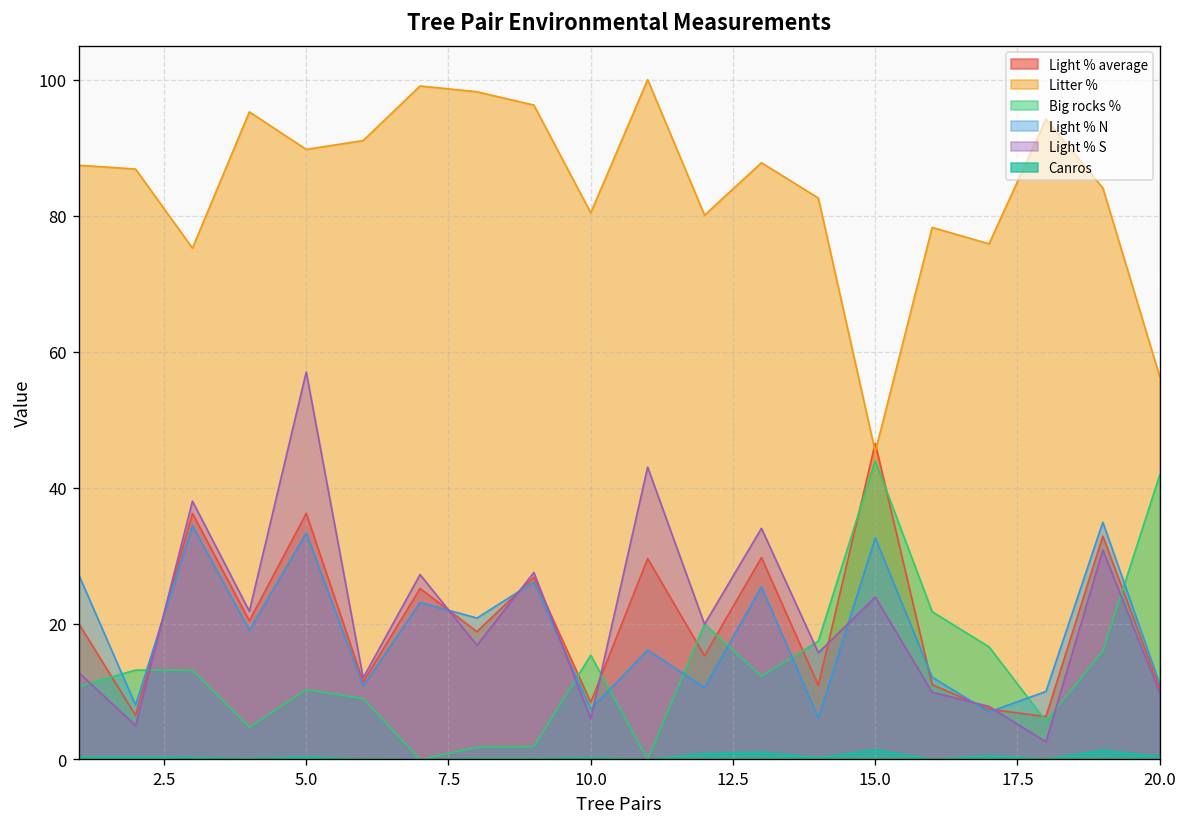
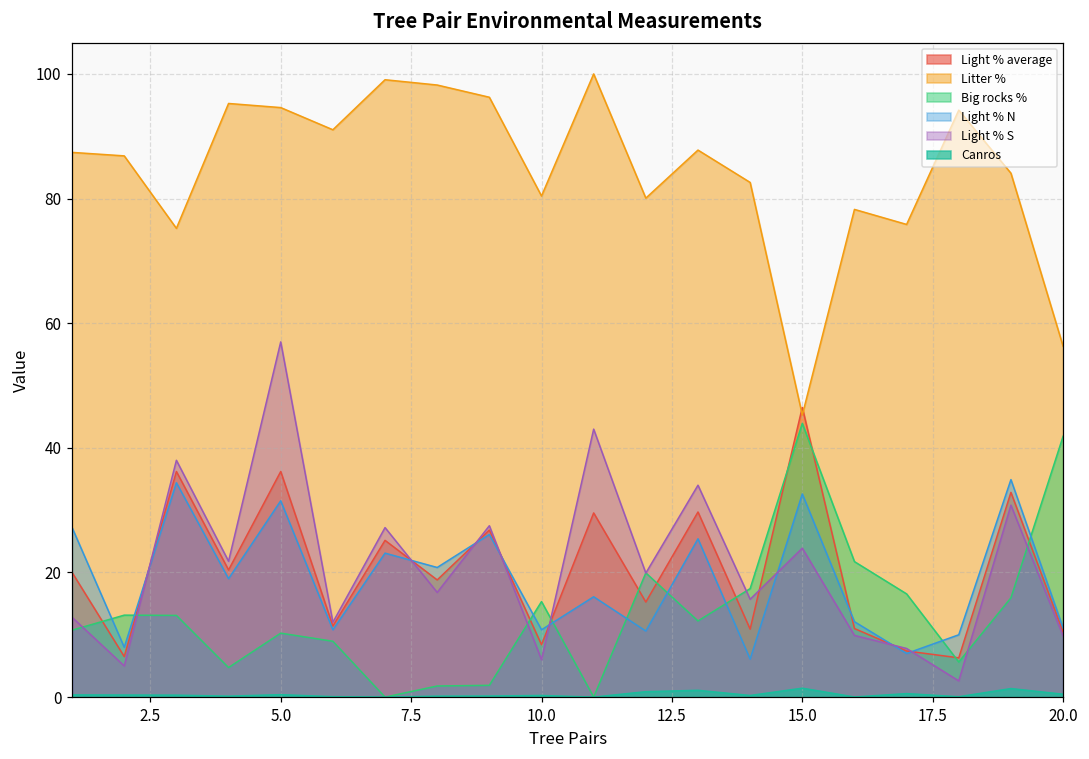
  {
    "Light % average": {
      "5.0": 36,
      "10.0": 8,
      "15.0": 47,
      "20.0": 10
    },
    "Litter %": {
-     "5.0": 90,
+     "5.0": 95,
      "10.0": 80,
      "15.0": 45,
      "20.0": 56
    },
    "Light % N": {
-     "5.0": 33,
-     "10.0": 7,
+     "5.0": 32,
+     "10.0": 11,
      "15.0": 33,
      "20.0": 11
    },
    "Light % S": {
      "5.0": 57,
      "10.0": 6,
      "15.0": 24,
      "20.0": 10
    }
  }
